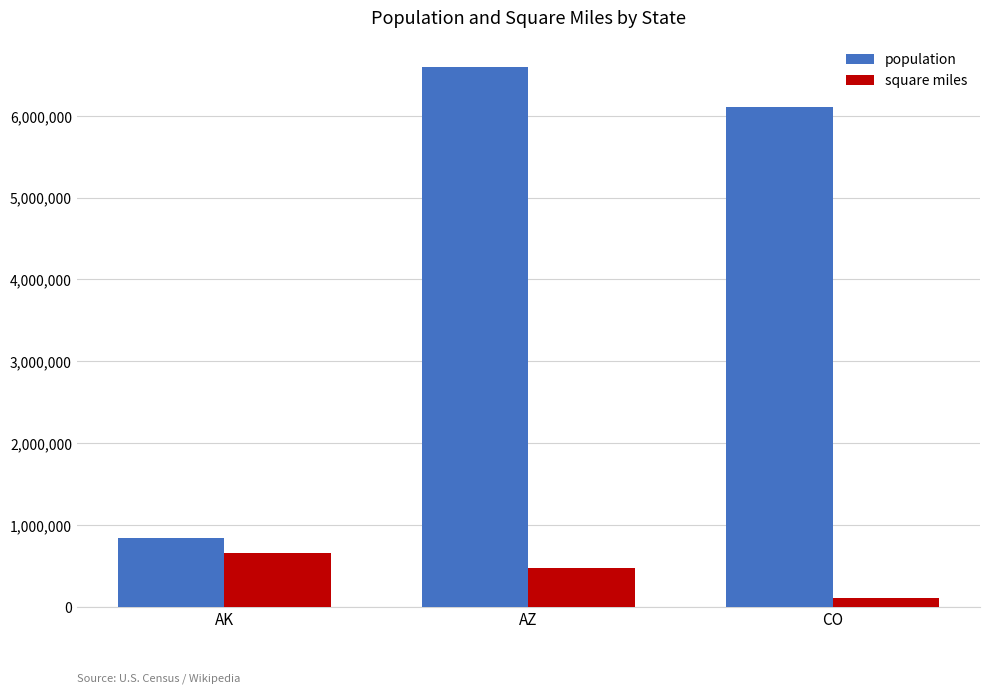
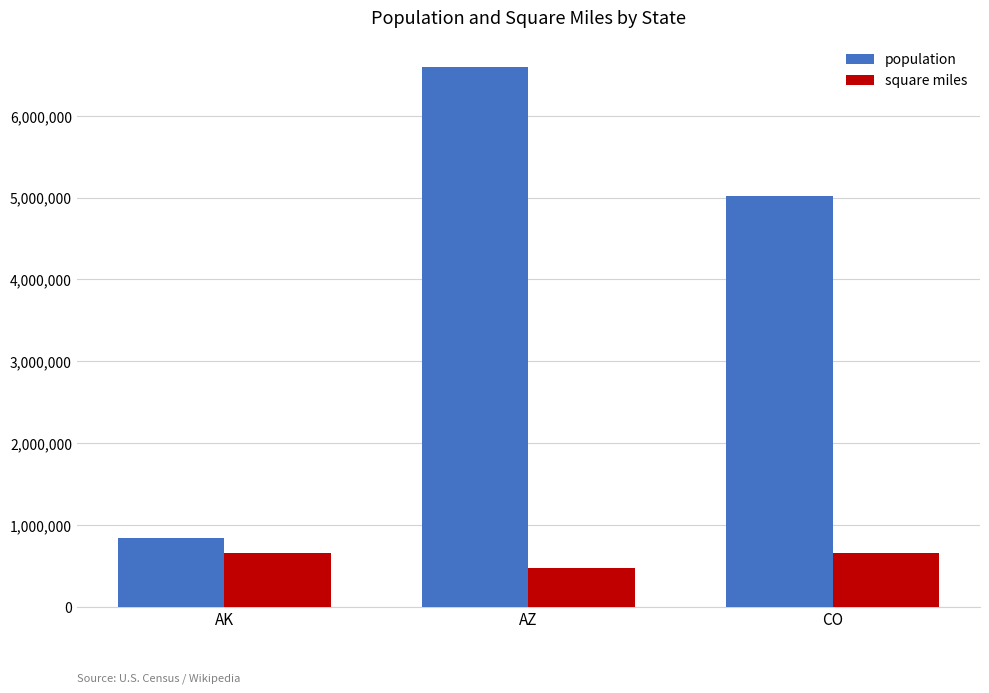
  {
    "population": {
      "AK": "800,000",
      "AZ": "6,600,000",
-     "CO": "6,100,000"
+     "CO": "5,000,000"
    },
    "square miles": {
      "AK": "700,000",
      "AZ": "500,000",
-     "CO": "100,000"
+     "CO": "700,000"
    }
  }
